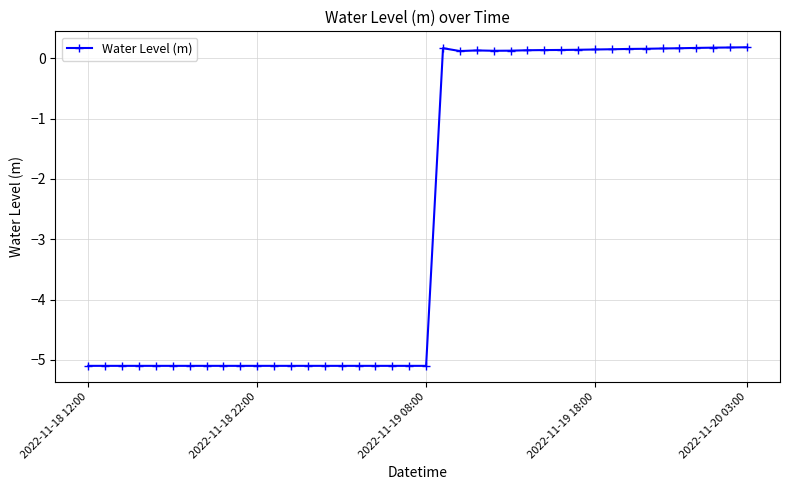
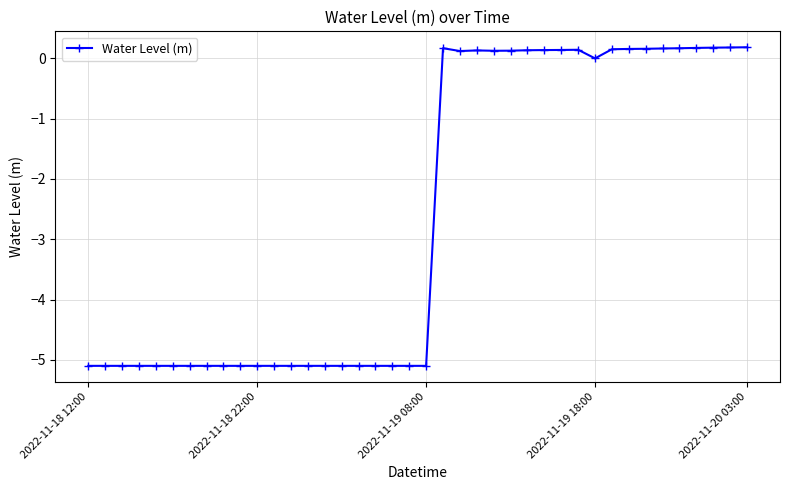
  {
    "2022-11-18 12:00": -5.1,
    "2022-11-18 22:00": -5.1,
    "2022-11-19 08:00": -5.1,
-   "2022-11-19 18:00": 0.1,
+   "2022-11-19 18:00": 0.0,
    "2022-11-20 03:00": 0.2
  }
